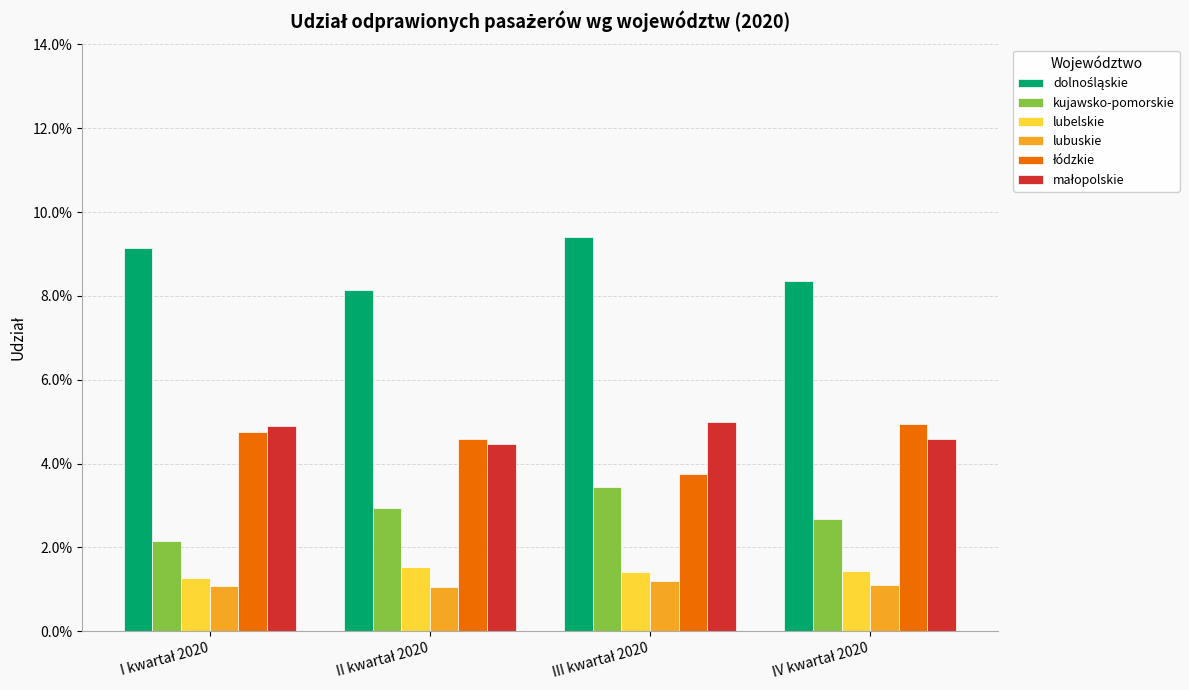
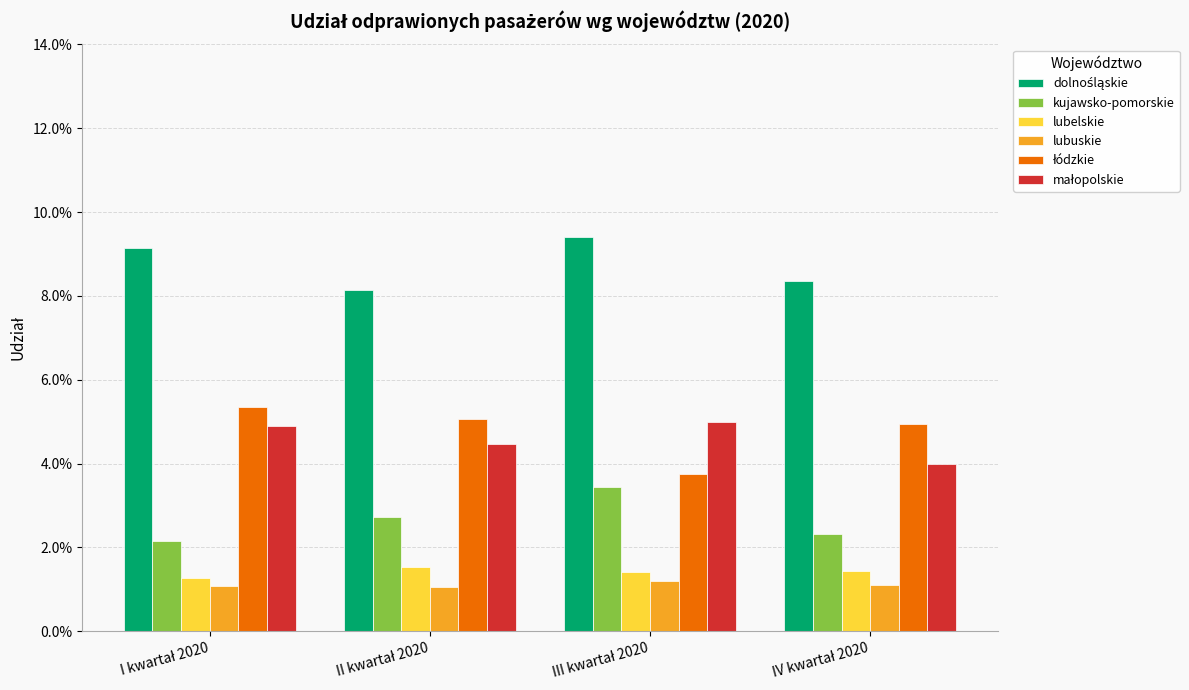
  {
    "dolnośląskie": {
      "I kwartał 2020": "9.1%",
      "II kwartał 2020": "8.2%",
      "III kwartał 2020": "9.4%",
      "IV kwartał 2020": "8.4%"
    },
    "kujawsko-pomorskie": {
      "I kwartał 2020": "2.2%",
-     "II kwartał 2020": "2.9%",
+     "II kwartał 2020": "2.7%",
      "III kwartał 2020": "3.4%",
-     "IV kwartał 2020": "2.7%"
+     "IV kwartał 2020": "2.3%"
    },
    "łódzkie": {
-     "I kwartał 2020": "4.7%",
-     "II kwartał 2020": "4.6%",
+     "I kwartał 2020": "5.4%",
+     "II kwartał 2020": "5.1%",
      "III kwartał 2020": "3.7%",
      "IV kwartał 2020": "4.9%"
    },
    "małopolskie": {
      "I kwartał 2020": "4.9%",
      "II kwartał 2020": "4.5%",
      "III kwartał 2020": "5.0%",
-     "IV kwartał 2020": "4.6%"
+     "IV kwartał 2020": "4.0%"
    }
  }
